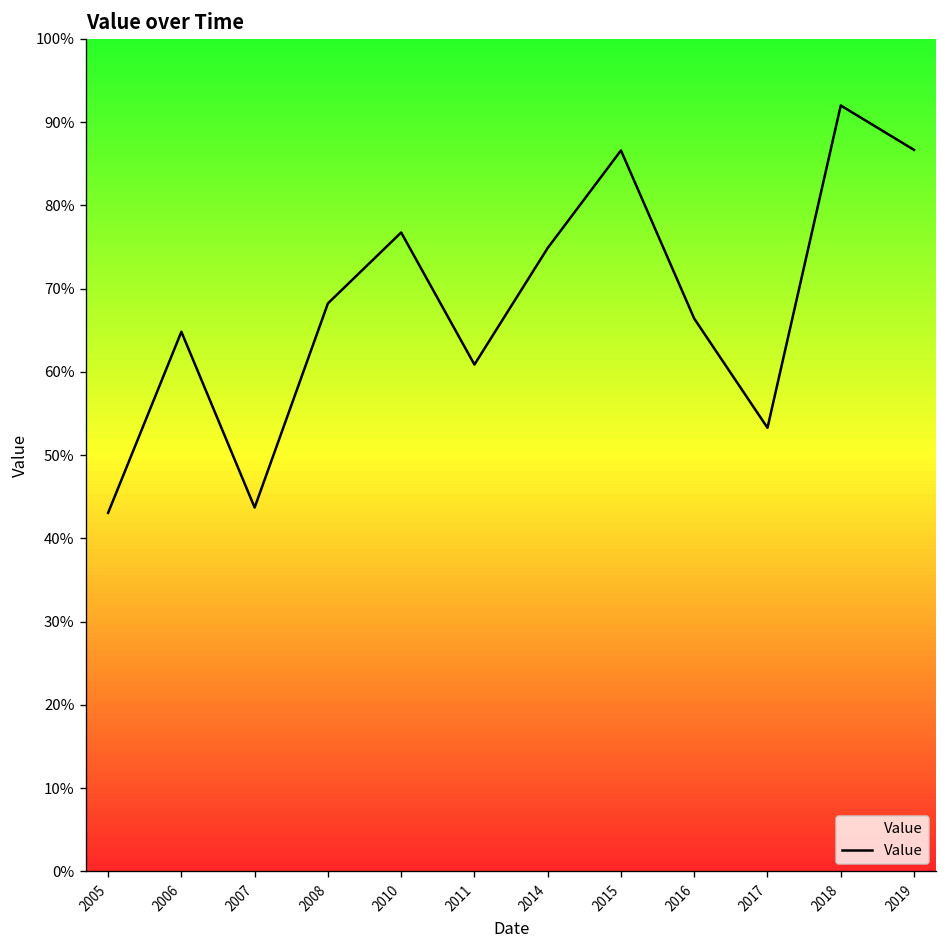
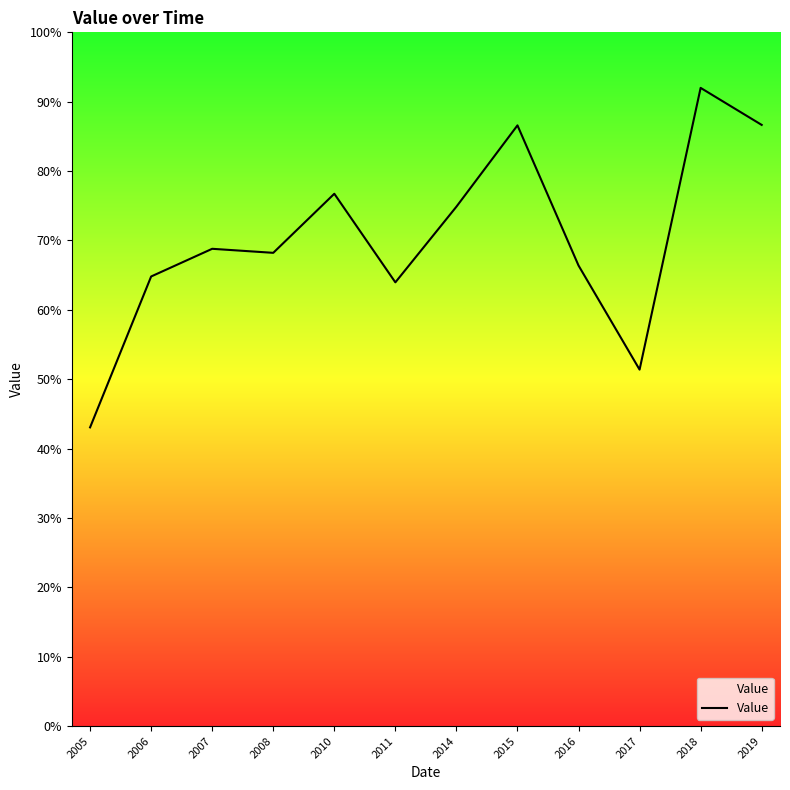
  {
    "2005": "43%",
    "2006": "65%",
-   "2007": "44%",
+   "2007": "69%",
    "2008": "68%",
    "2010": "77%",
-   "2011": "61%",
+   "2011": "64%",
    "2014": "75%",
    "2015": "87%",
    "2016": "66%",
-   "2017": "53%",
+   "2017": "51%",
    "2018": "92%",
    "2019": "87%"
  }
